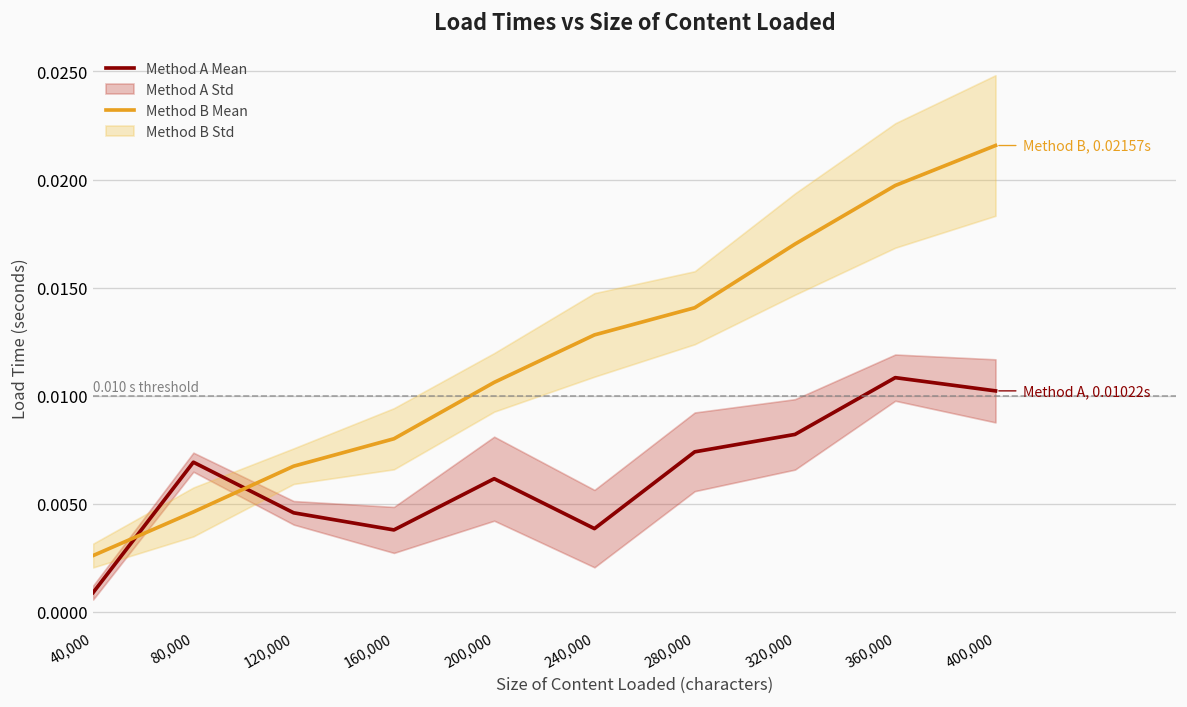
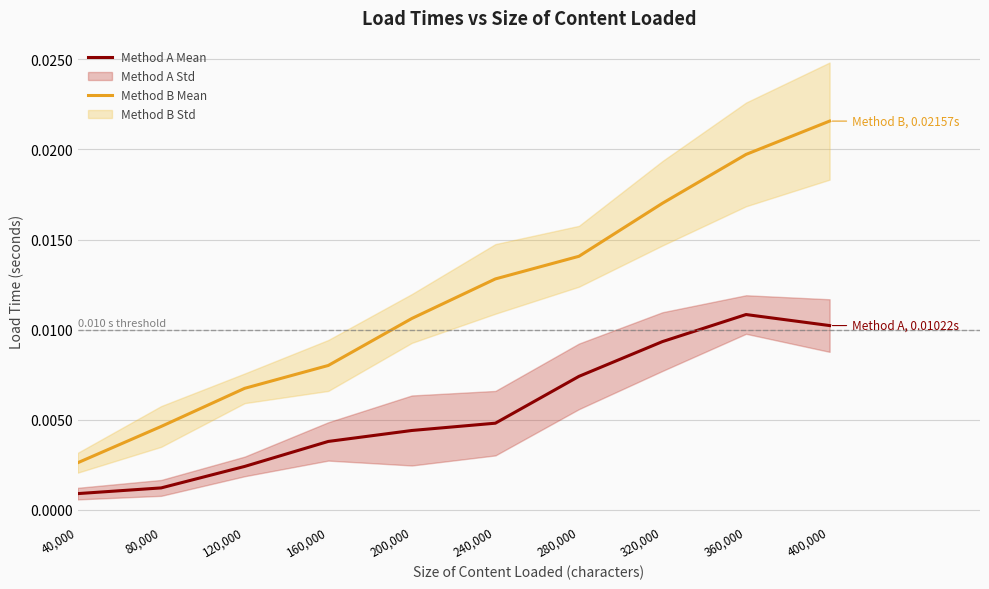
  {
    "Method A Mean": {
      "40,000": 0.0009,
-     "80,000": 0.0069,
-     "120,000": 0.0046,
+     "80,000": 0.0012,
+     "120,000": 0.0024,
      "160,000": 0.0038,
-     "200,000": 0.0062,
-     "240,000": 0.0038,
+     "200,000": 0.0044,
+     "240,000": 0.0048,
      "280,000": 0.0074,
-     "320,000": 0.0082,
+     "320,000": 0.0093,
      "360,000": 0.0108
    }
  }
